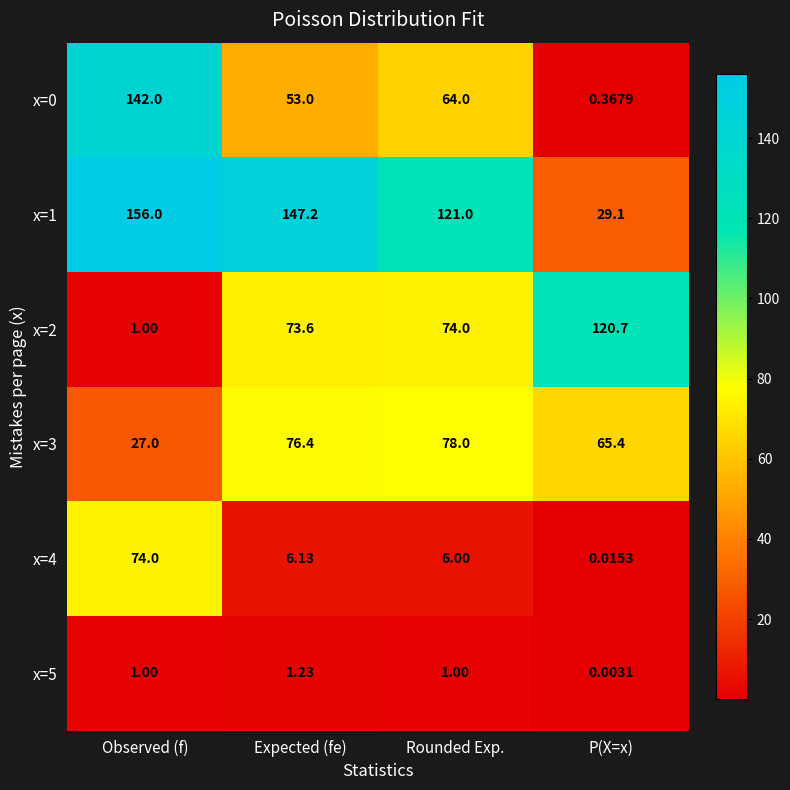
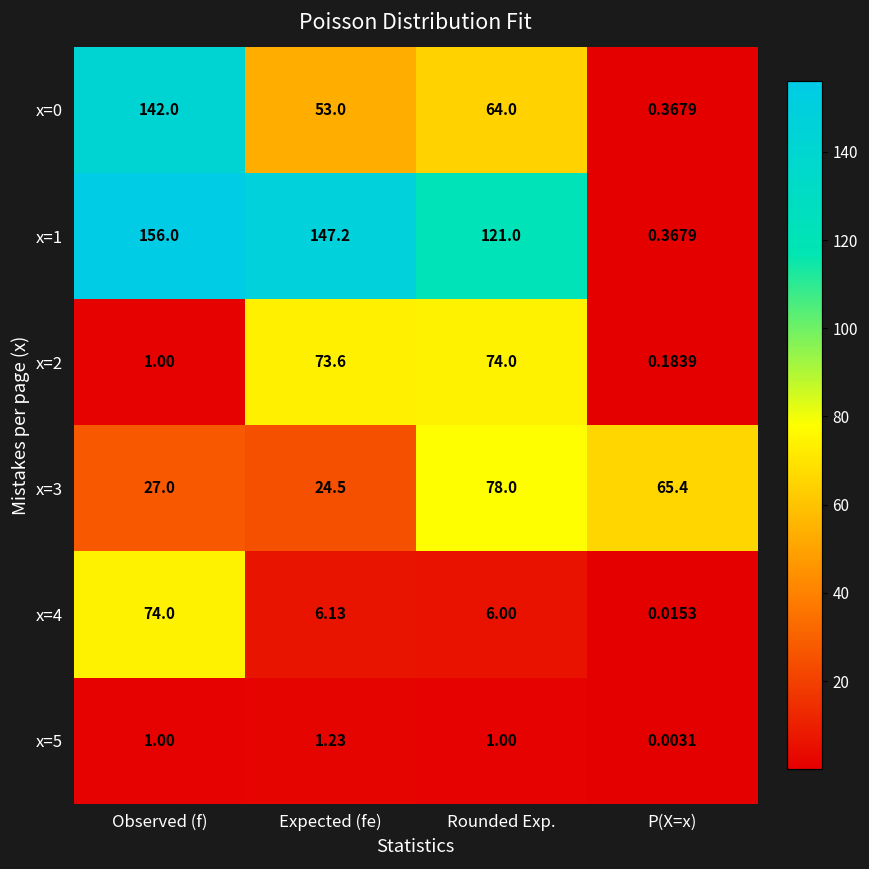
  {
    "x=0": {
      "Observed (f)": 142.0,
      "Expected (fe)": 53.0,
      "Rounded Exp.": 64.0,
      "P(X=x)": 0.3679
    },
    "x=1": {
      "Observed (f)": 156.0,
      "Expected (fe)": 147.2,
      "Rounded Exp.": 121.0,
-     "P(X=x)": 29.1
+     "P(X=x)": 0.3679
    },
    "x=2": {
      "Observed (f)": 1.00,
      "Expected (fe)": 73.6,
      "Rounded Exp.": 74.0,
-     "P(X=x)": 120.7
+     "P(X=x)": 0.1839
    },
    "x=3": {
      "Observed (f)": 27.0,
-     "Expected (fe)": 76.4,
+     "Expected (fe)": 24.5,
      "Rounded Exp.": 78.0,
      "P(X=x)": 65.4
    },
    "x=4": {
      "Observed (f)": 74.0,
      "Expected (fe)": 6.13,
      "Rounded Exp.": 6.00,
      "P(X=x)": 0.0153
    },
    "x=5": {
      "Observed (f)": 1.00,
      "Expected (fe)": 1.23,
      "Rounded Exp.": 1.00,
      "P(X=x)": 0.0031
    }
  }
